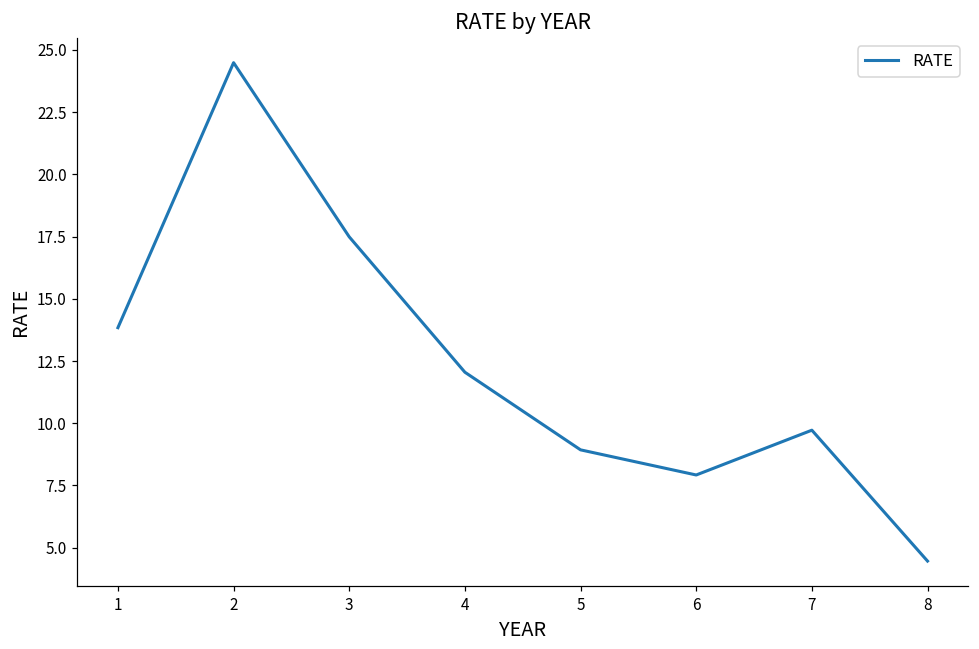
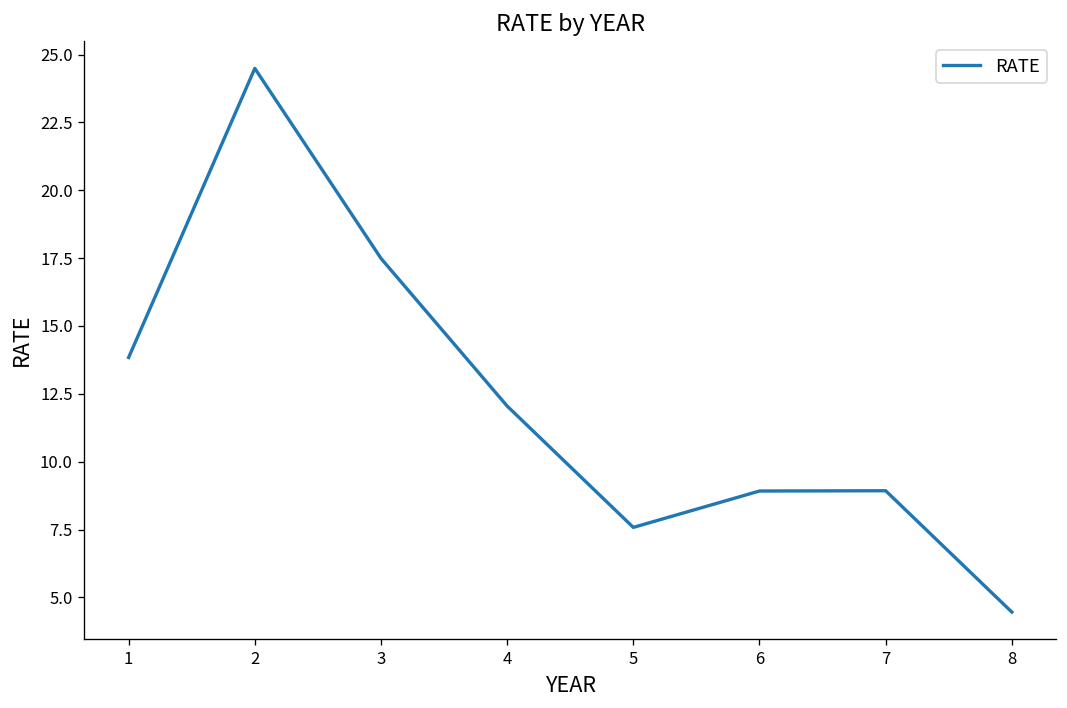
  {
    "1": 13.8,
    "2": 24.5,
    "3": 17.5,
    "4": 12.1,
-   "5": 8.9,
-   "6": 7.9,
-   "7": 9.7,
+   "5": 7.6,
+   "6": 8.9,
+   "7": 8.9,
    "8": 4.5
  }
